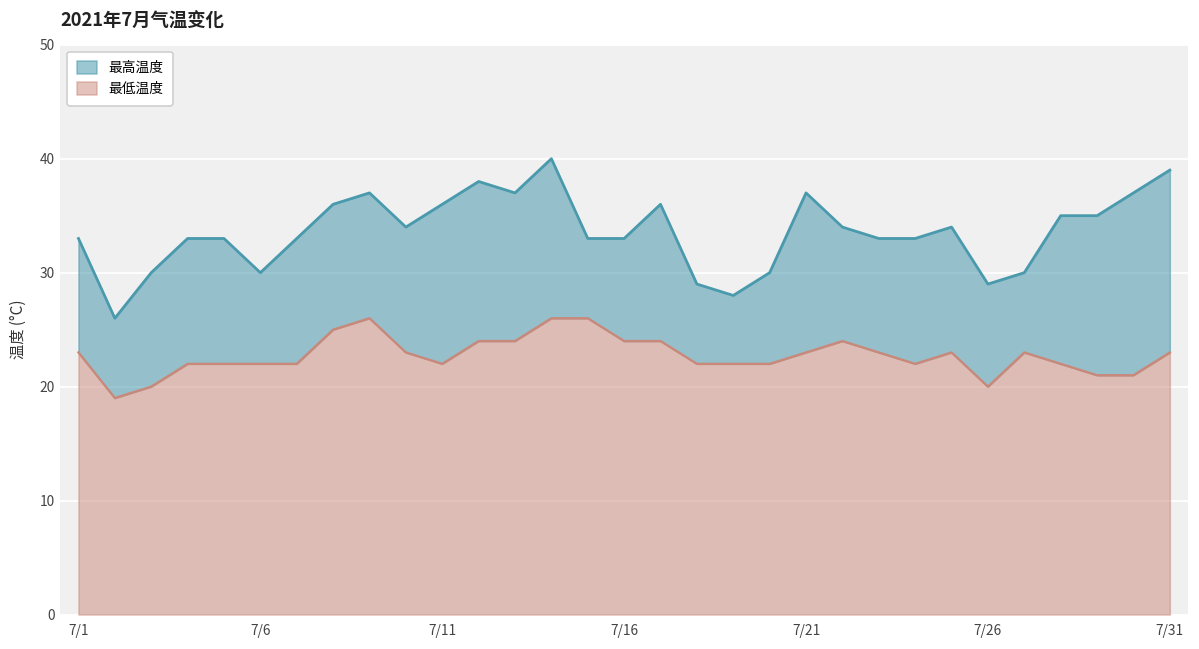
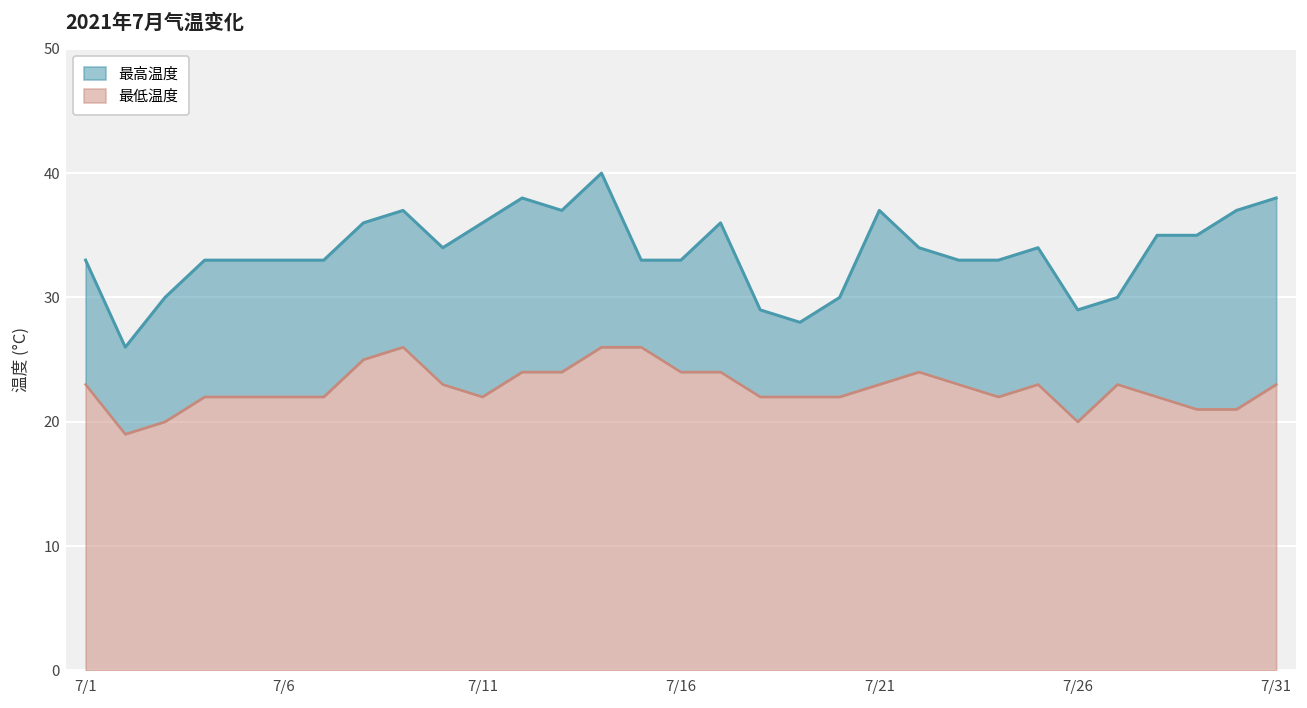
  {
    "最高温度": {
      "7/1": 33,
-     "7/6": 30,
+     "7/6": 33,
      "7/11": 36,
      "7/16": 33,
      "7/21": 37,
      "7/26": 29,
-     "7/31": 39
+     "7/31": 38
    },
    "最低温度": {
      "7/1": 23,
      "7/6": 22,
      "7/11": 22,
      "7/16": 24,
      "7/21": 23,
      "7/26": 20,
      "7/31": 23
    }
  }
